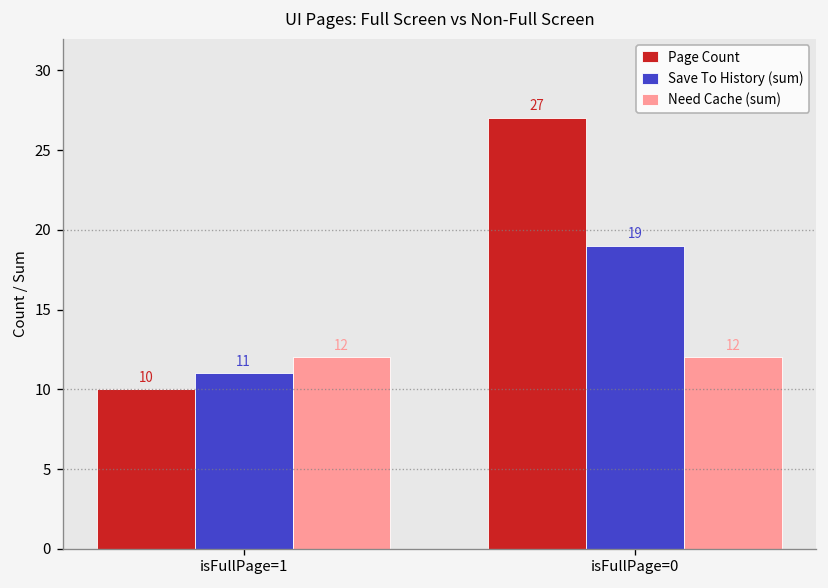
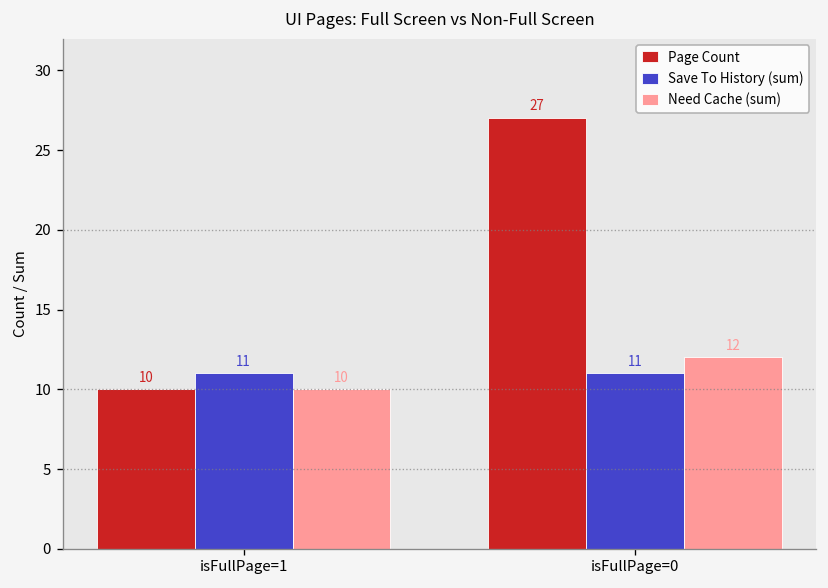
  {
    "Page Count": {
      "isFullPage=1": 10,
      "isFullPage=0": 27
    },
    "Save To History (sum)": {
      "isFullPage=1": 11,
-     "isFullPage=0": 19
+     "isFullPage=0": 11
    },
    "Need Cache (sum)": {
-     "isFullPage=1": 12,
+     "isFullPage=1": 10,
      "isFullPage=0": 12
    }
  }
